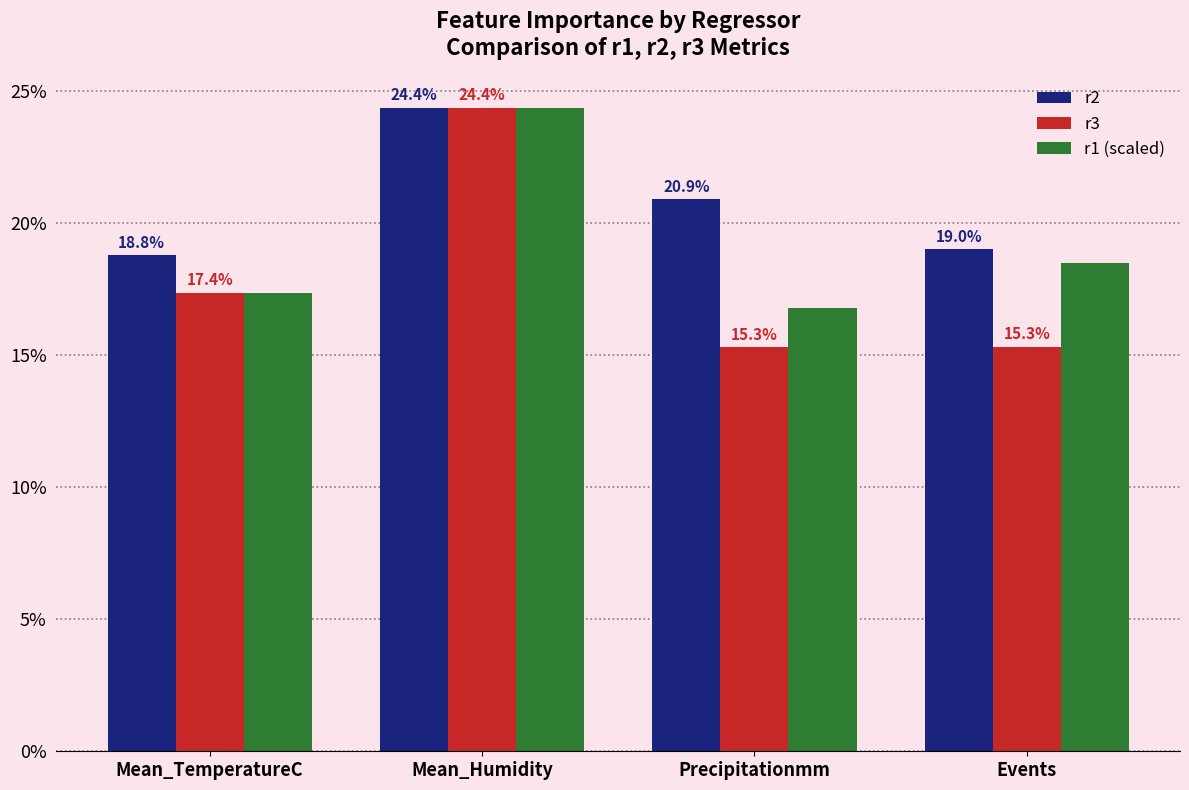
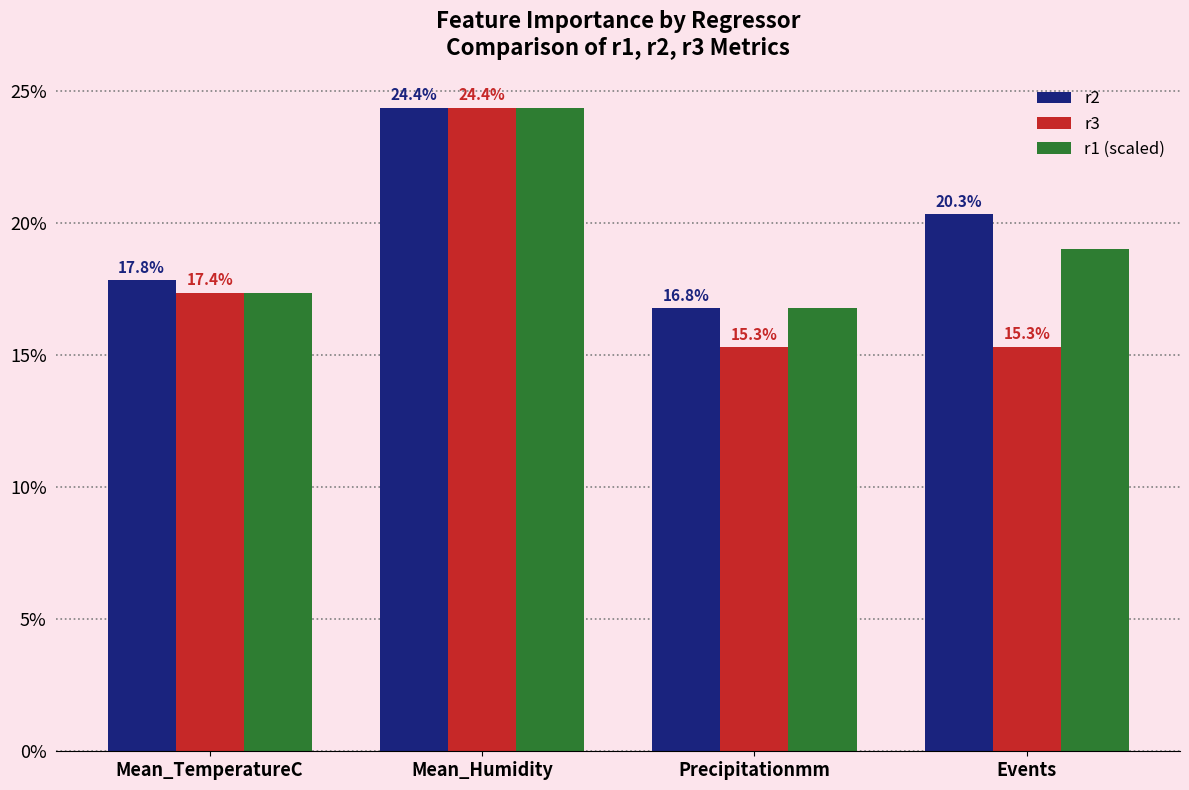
  {
    "r2": {
-     "Mean_TemperatureC": "18.8%",
+     "Mean_TemperatureC": "17.8%",
      "Mean_Humidity": "24.4%",
-     "Precipitationmm": "20.9%",
-     "Events": "19.0%"
+     "Precipitationmm": "16.8%",
+     "Events": "20.3%"
    },
    "r3": {
      "Mean_TemperatureC": "17.4%",
      "Mean_Humidity": "24.4%",
      "Precipitationmm": "15.3%",
      "Events": "15.3%"
    },
    "r1 (scaled)": {
      "Mean_TemperatureC": "17.4%",
      "Mean_Humidity": "24.4%",
      "Precipitationmm": "16.8%",
-     "Events": "18.5%"
+     "Events": "19.0%"
    }
  }
